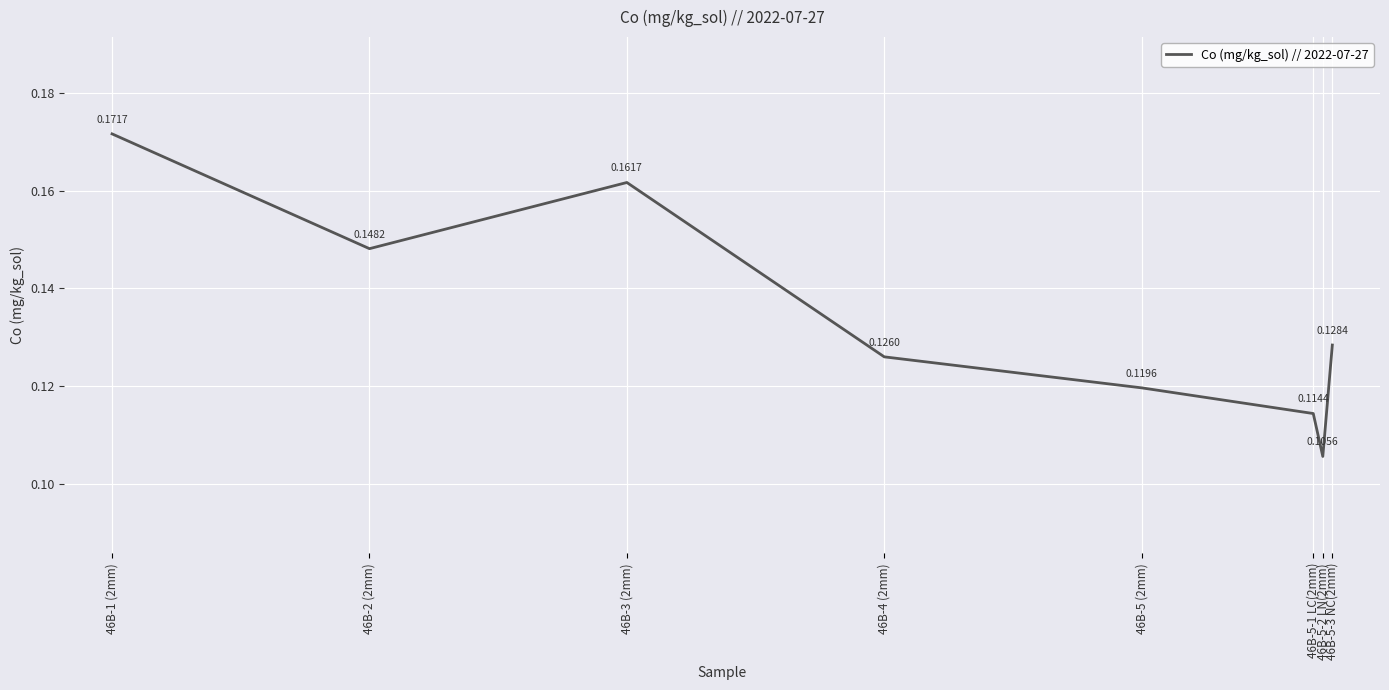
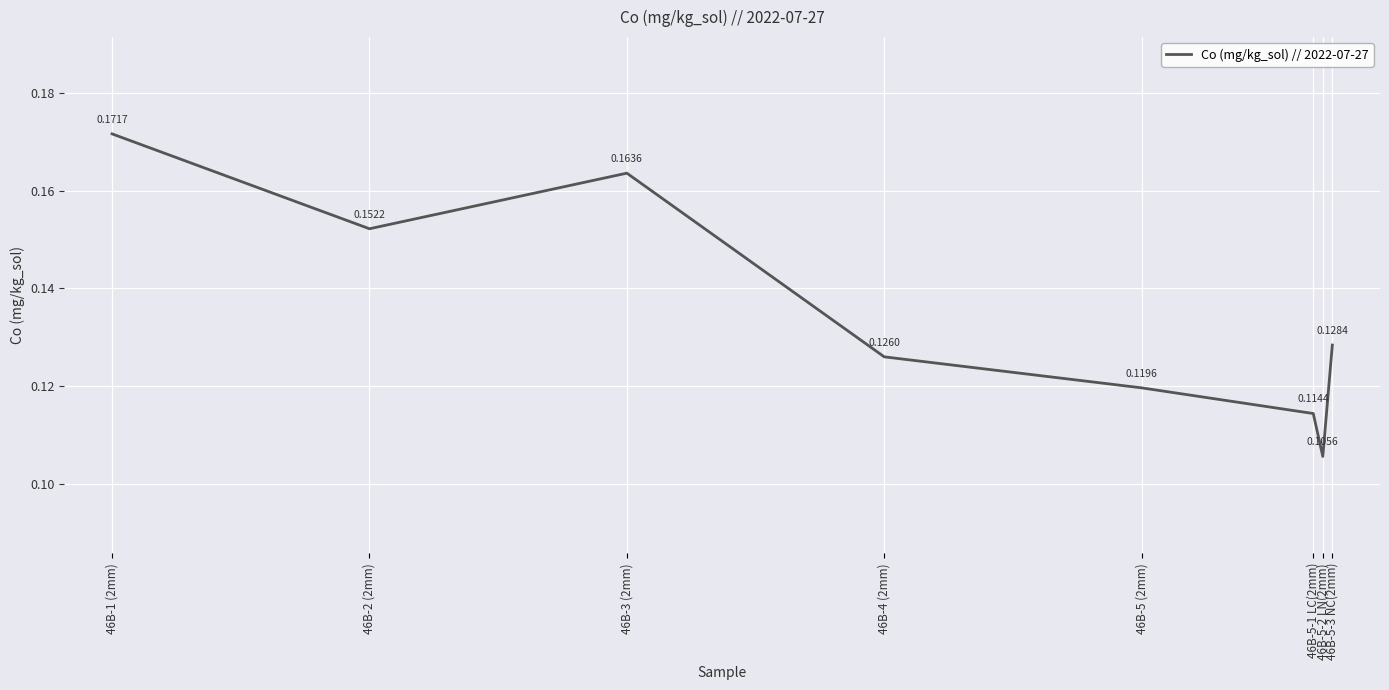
  {
    "46B-1 (2mm)": 0.1717,
-   "46B-2 (2mm)": 0.1482,
-   "46B-3 (2mm)": 0.1617,
+   "46B-2 (2mm)": 0.1522,
+   "46B-3 (2mm)": 0.1636,
    "46B-4 (2mm)": 0.1260,
    "46B-5 (2mm)": 0.1196,
    "46B-5-1 LC(2mm)": 0.1144,
    "46B-5-2 LN(2mm)": 0.1056,
    "46B-5-3 NC(2mm)": 0.1284
  }
